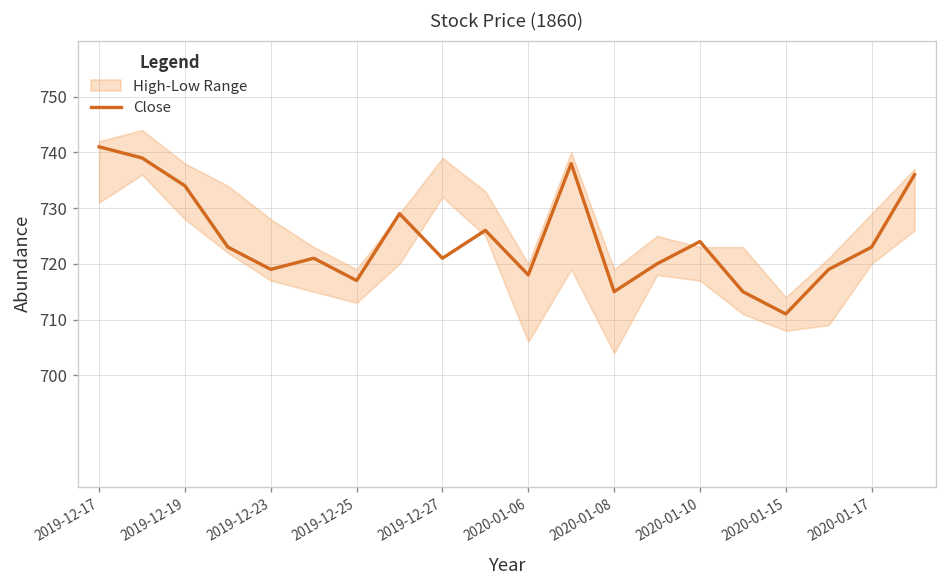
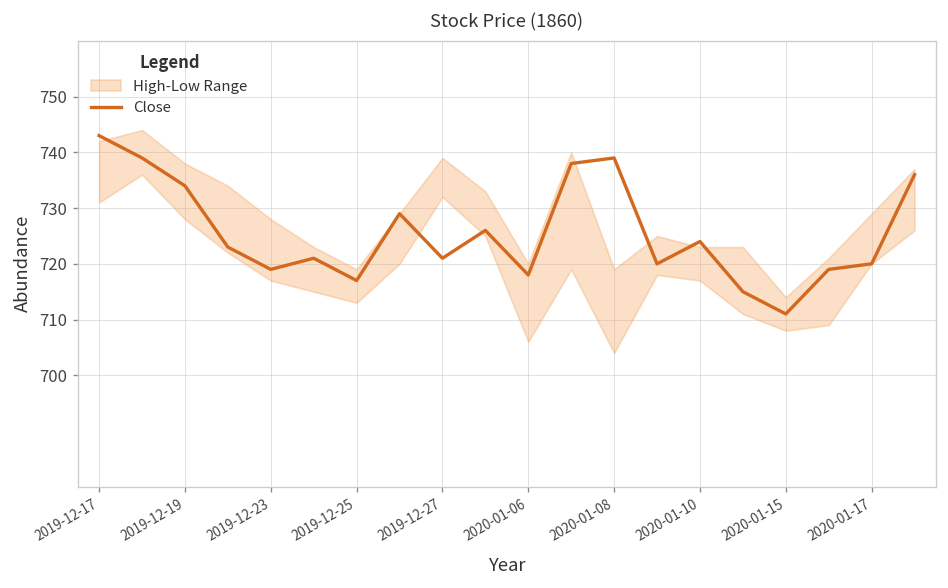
  {
    "Close": {
-     "2019-12-17": 741,
+     "2019-12-17": 743,
      "2019-12-19": 734,
      "2019-12-23": 719,
      "2019-12-25": 717,
      "2019-12-27": 721,
      "2020-01-06": 718,
-     "2020-01-08": 715,
+     "2020-01-08": 739,
      "2020-01-10": 724,
      "2020-01-15": 711,
-     "2020-01-17": 723
+     "2020-01-17": 720
    }
  }
